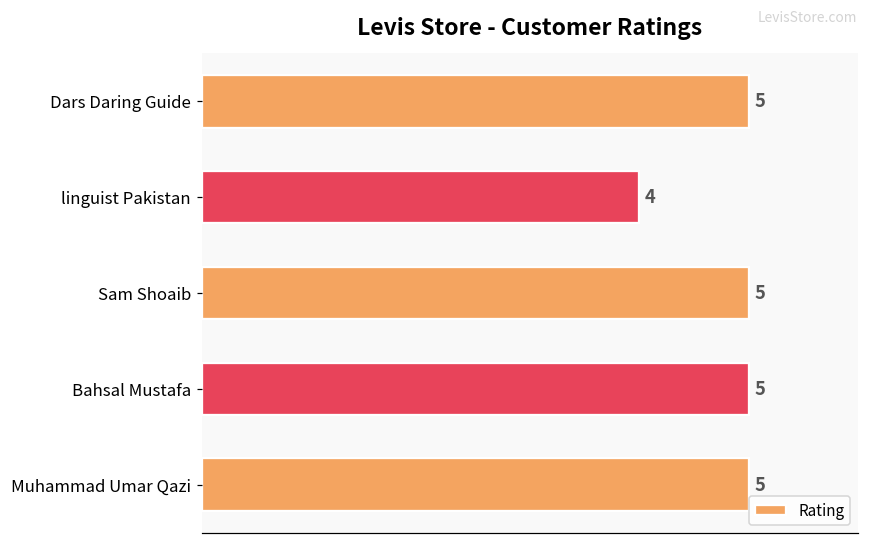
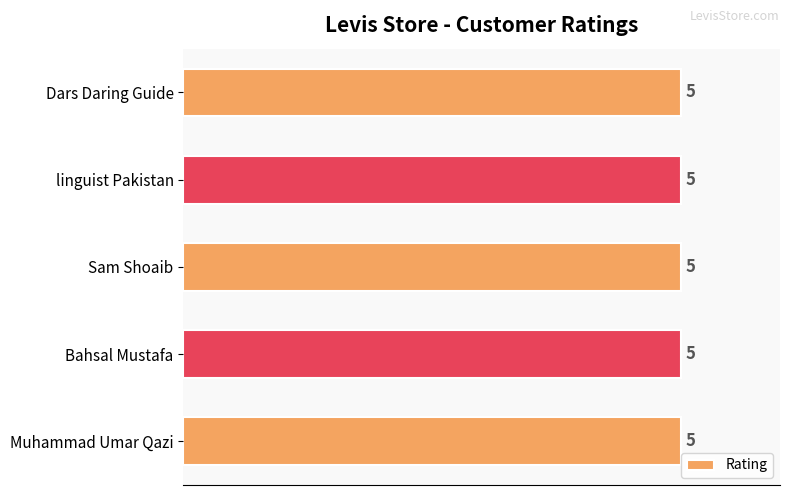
  {
    "Dars Daring Guide": 5,
-   "linguist Pakistan": 4,
+   "linguist Pakistan": 5,
    "Sam Shoaib": 5,
    "Bahsal Mustafa": 5,
    "Muhammad Umar Qazi": 5
  }
